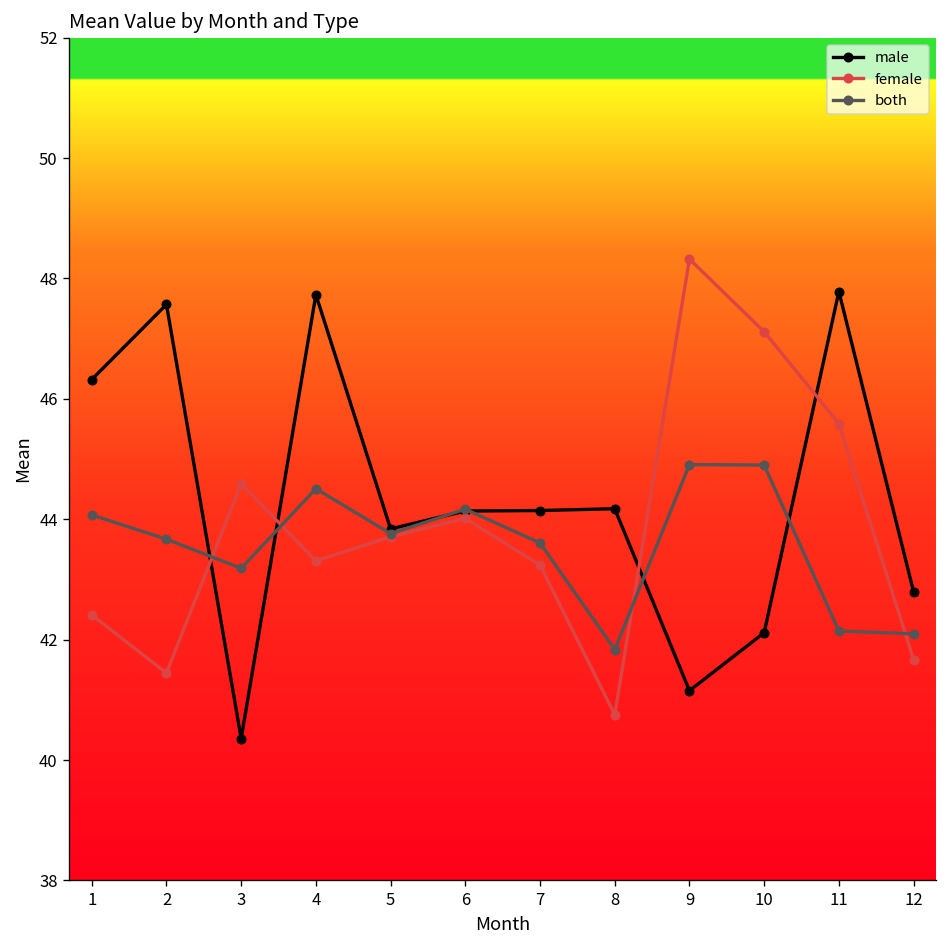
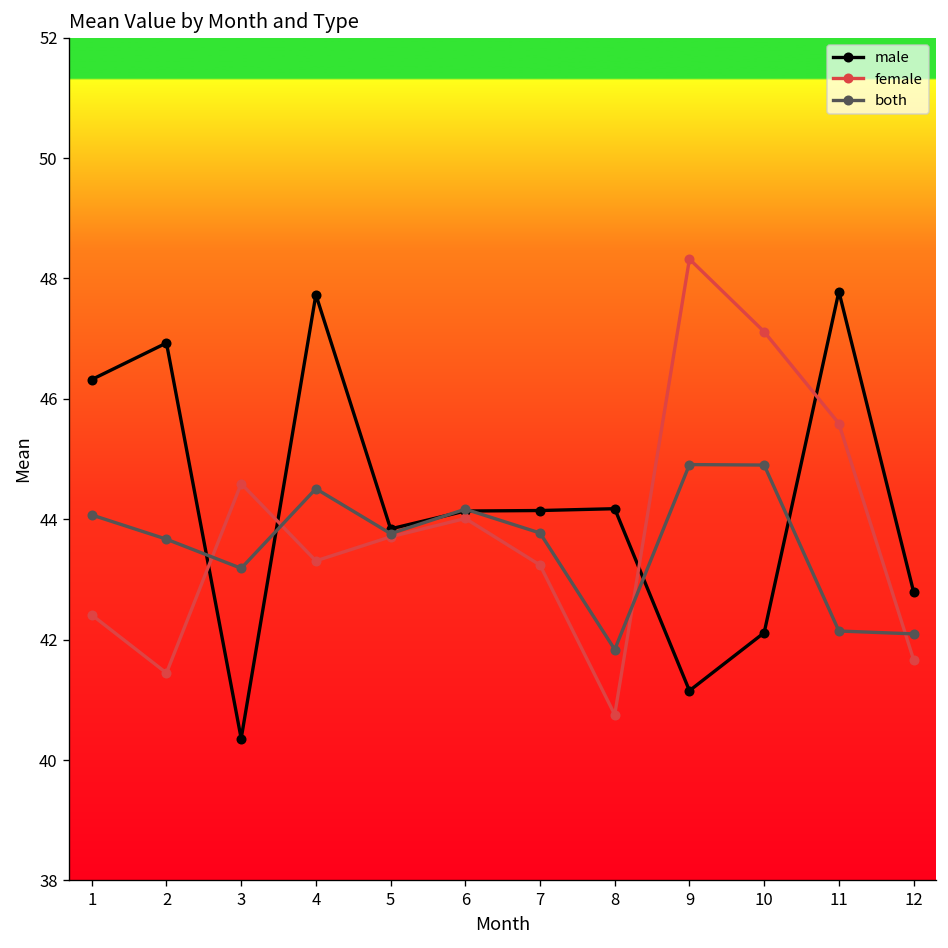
  {
    "male": {
      "1": 46.3,
-     "2": 47.6,
+     "2": 46.9,
      "3": 40.4,
      "4": 47.7,
      "5": 43.8,
      "7": 44.1,
      "8": 44.2,
      "9": 41.2,
      "10": 42.1,
      "11": 47.8,
      "12": 42.8
    },
    "female": {
      "1": 42.4,
      "2": 41.4,
      "3": 44.6,
      "4": 43.3,
      "5": 43.7,
      "6": 44.0,
      "7": 43.2,
      "8": 40.8,
      "9": 48.3,
      "10": 47.1,
      "11": 45.6,
      "12": 41.7
    },
    "both": {
      "1": 44.1,
      "2": 43.7,
      "3": 43.2,
      "4": 44.5,
      "5": 43.8,
-     "7": 43.6,
+     "7": 43.8,
      "8": 41.8,
      "9": 44.9,
      "10": 44.9,
      "11": 42.1,
      "12": 42.1
    }
  }
